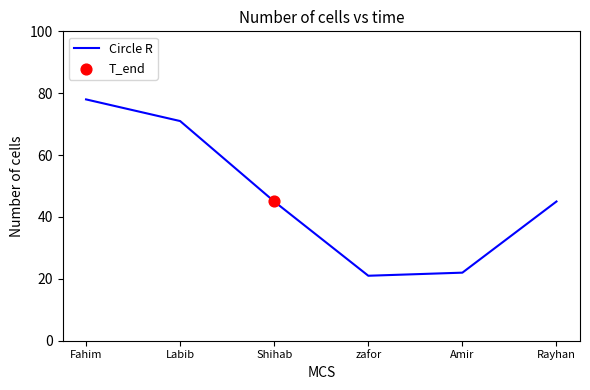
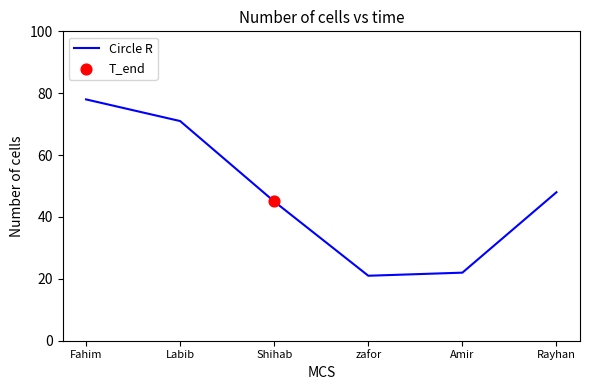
  {
    "Circle R": {
      "Fahim": 78,
      "Labib": 71,
      "zafor": 21,
      "Amir": 22,
-     "Rayhan": 45
+     "Rayhan": 48
    }
  }
